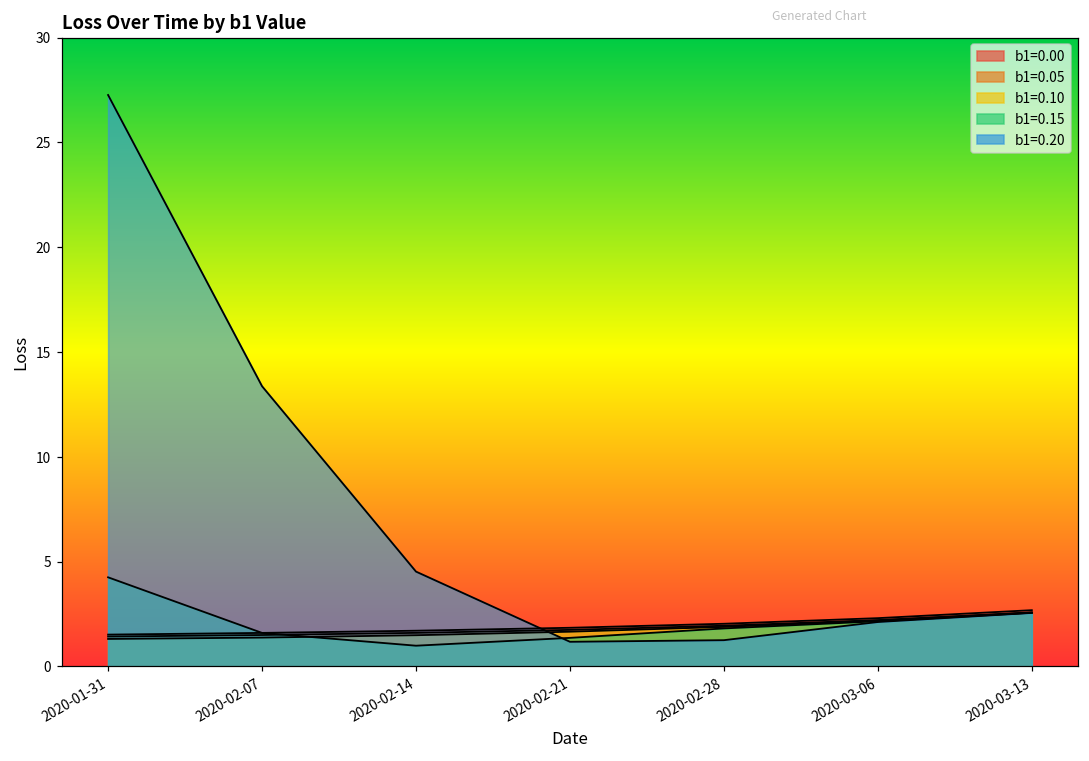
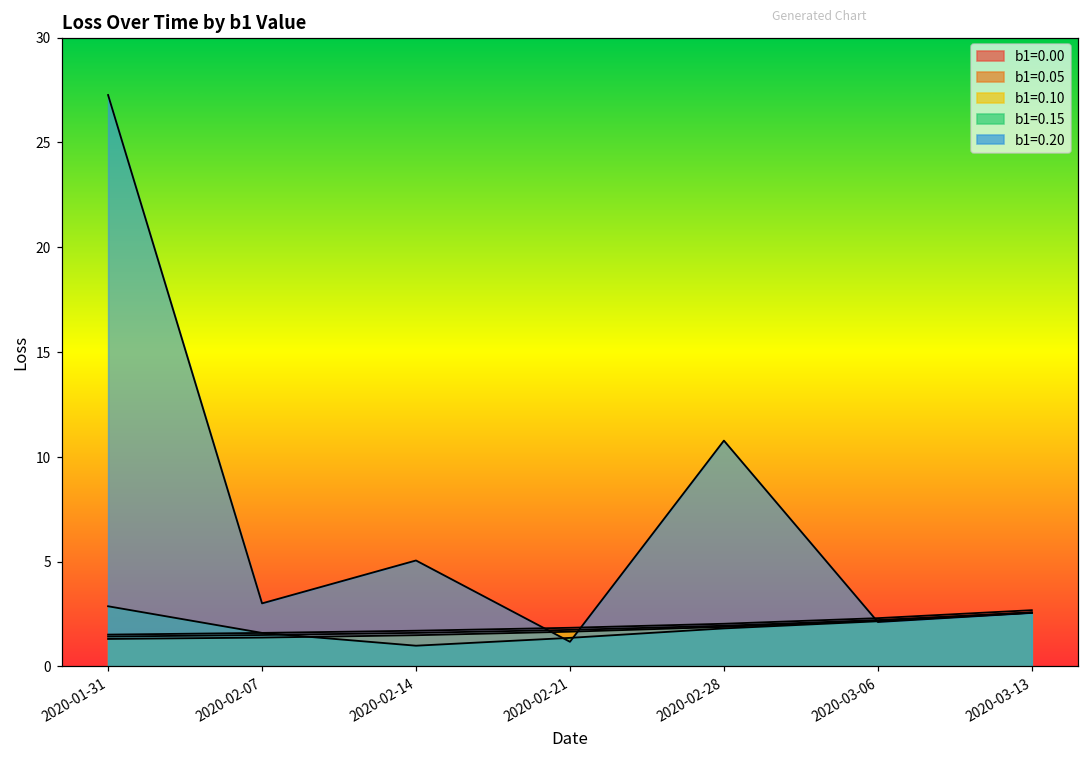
  {
    "b1=0.15": {
-     "2020-01-31": 4.3,
+     "2020-01-31": 2.9,
      "2020-02-14": 1.0,
      "2020-02-21": 1.4
    },
    "b1=0.20": {
      "2020-01-31": 27.3,
-     "2020-02-07": 13.4,
-     "2020-02-14": 4.5,
+     "2020-02-07": 3.0,
+     "2020-02-14": 5.1,
      "2020-02-21": 1.2,
-     "2020-02-28": 1.3
+     "2020-02-28": 10.8
    }
  }
